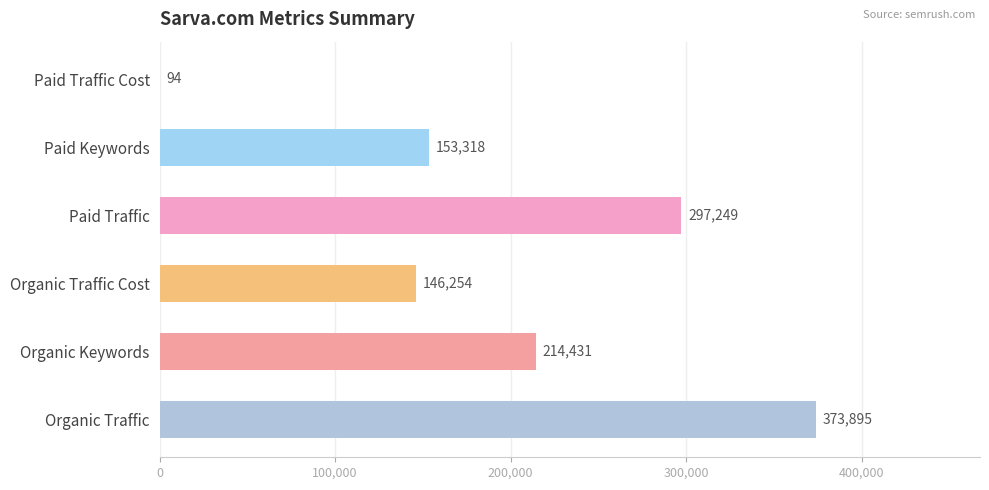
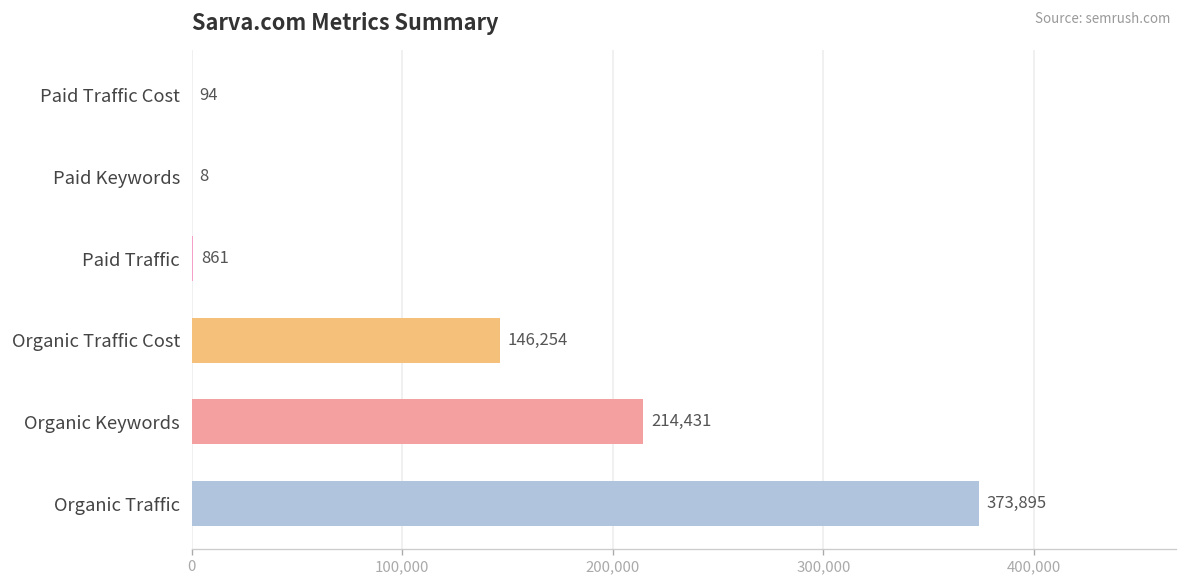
  {
    "Paid Traffic Cost": "94",
-   "Paid Keywords": "153,318",
-   "Paid Traffic": "297,249",
+   "Paid Keywords": "8",
+   "Paid Traffic": "861",
    "Organic Traffic Cost": "146,254",
    "Organic Keywords": "214,431",
    "Organic Traffic": "373,895"
  }
